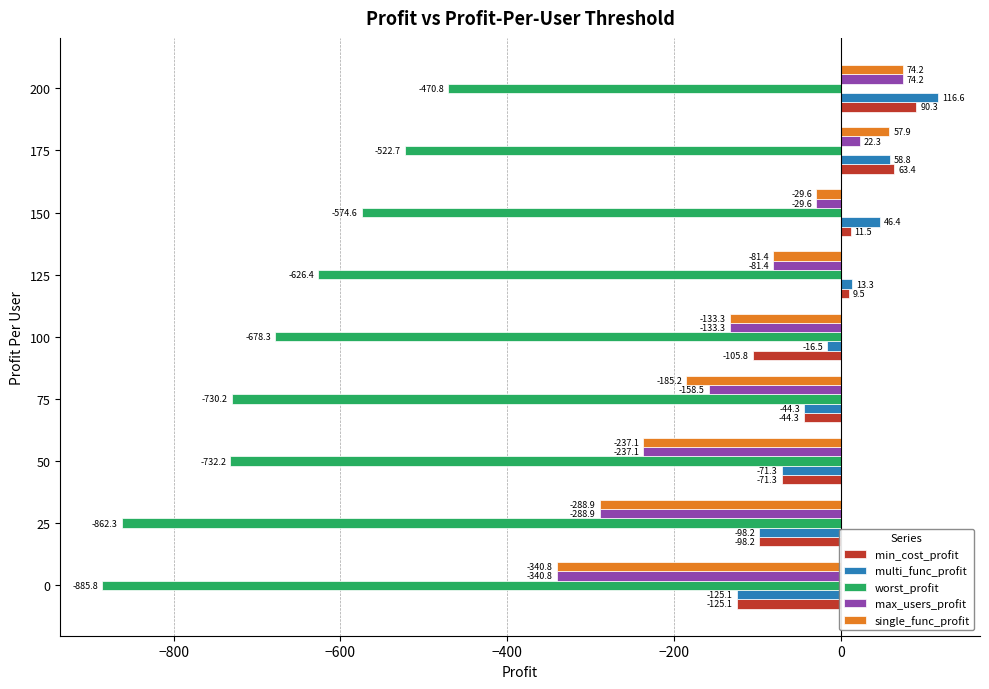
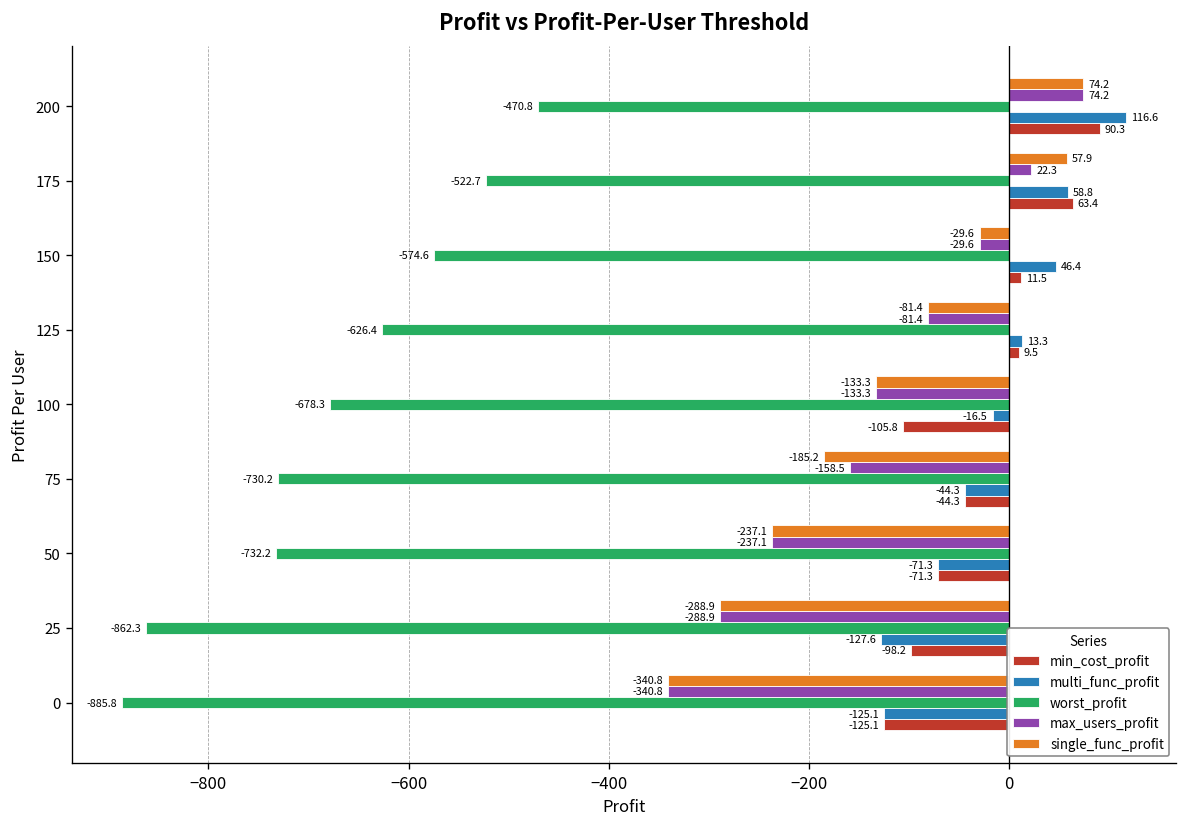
  {
    "min_cost_profit": {
      "200": 90.3,
      "175": 63.4,
      "150": 11.5,
      "125": 9.5,
      "100": -105.8,
      "75": -44.3,
      "50": -71.3,
      "25": -98.2,
      "0": -125.1
    },
    "multi_func_profit": {
      "200": 116.6,
      "175": 58.8,
      "150": 46.4,
      "125": 13.3,
      "100": -16.5,
      "75": -44.3,
      "50": -71.3,
-     "25": -98.2,
+     "25": -127.6,
      "0": -125.1
    },
    "worst_profit": {
      "200": -470.8,
      "175": -522.7,
      "150": -574.6,
      "125": -626.4,
      "100": -678.3,
      "75": -730.2,
      "50": -732.2,
      "25": -862.3,
      "0": -885.8
    },
    "max_users_profit": {
      "200": 74.2,
      "175": 22.3,
      "150": -29.6,
      "125": -81.4,
      "100": -133.3,
      "75": -158.5,
      "50": -237.1,
      "25": -288.9,
      "0": -340.8
    },
    "single_func_profit": {
      "200": 74.2,
      "175": 57.9,
      "150": -29.6,
      "125": -81.4,
      "100": -133.3,
      "75": -185.2,
      "50": -237.1,
      "25": -288.9,
      "0": -340.8
    }
  }
